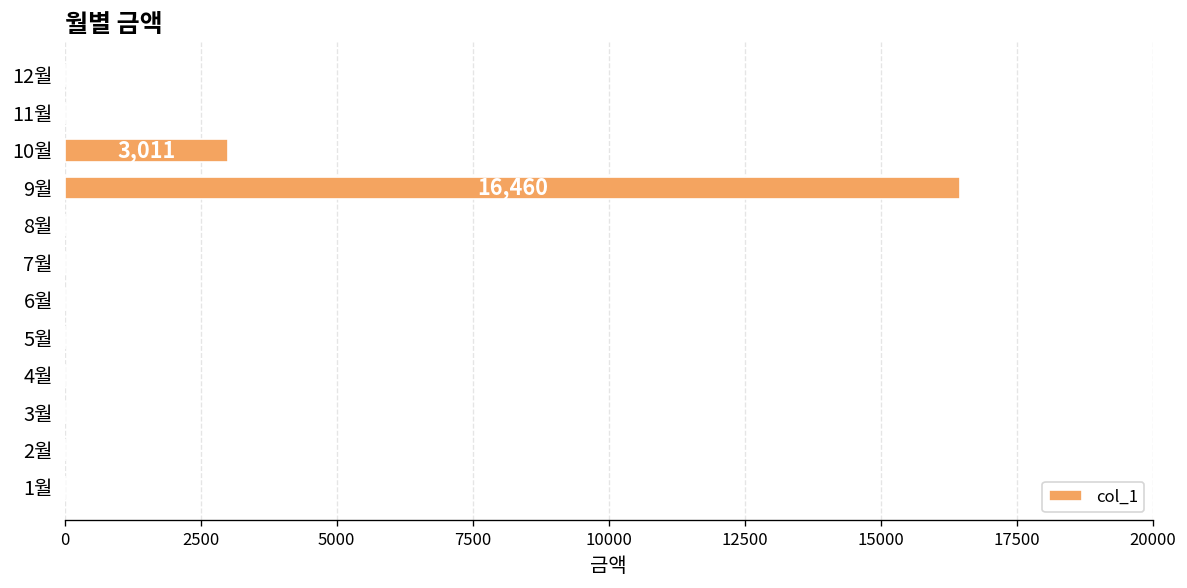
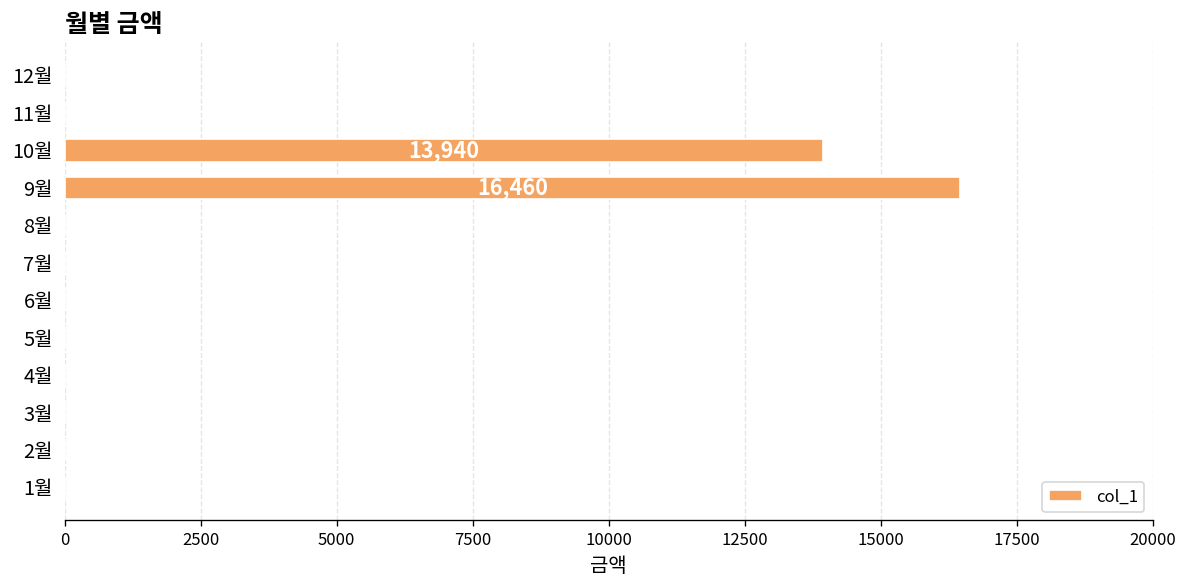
  {
-   "10월": "3,011",
+   "10월": "13,940",
    "9월": "16,460"
  }
